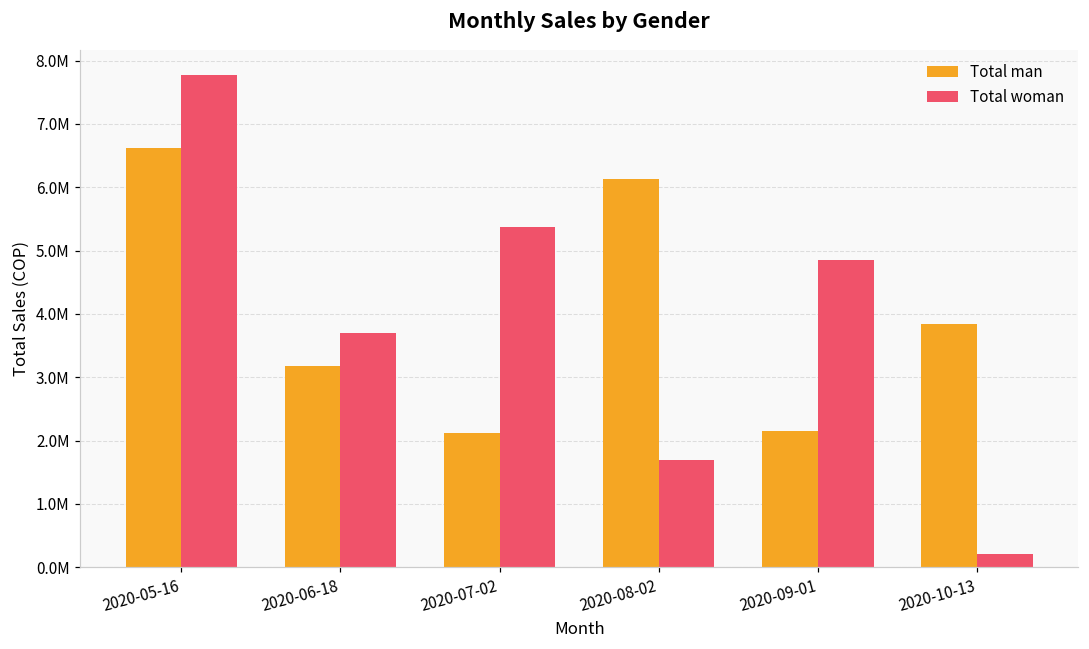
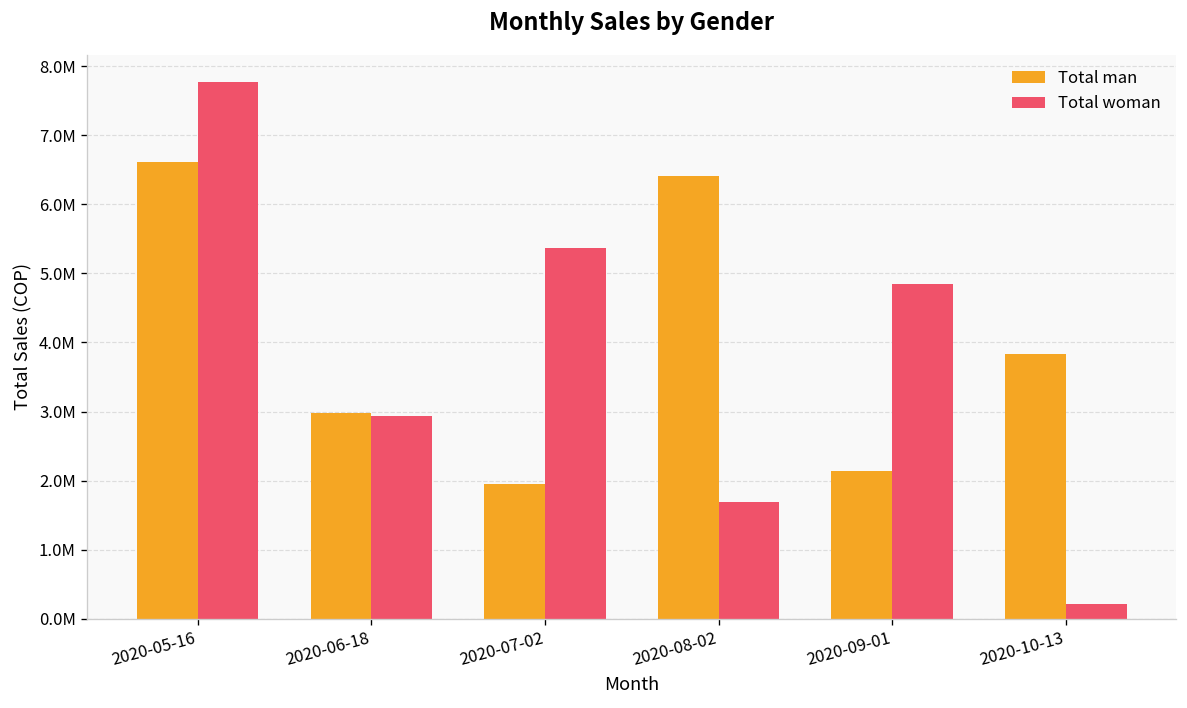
  {
    "Total man": {
      "2020-05-16": 6600000,
-     "2020-06-18": 3200000,
-     "2020-07-02": 2100000,
-     "2020-08-02": 6100000,
+     "2020-06-18": 3000000,
+     "2020-07-02": 1900000,
+     "2020-08-02": 6400000,
      "2020-09-01": 2100000,
      "2020-10-13": 3800000
    },
    "Total woman": {
      "2020-05-16": 7800000,
-     "2020-06-18": 3700000,
+     "2020-06-18": 2900000,
      "2020-07-02": 5400000,
      "2020-08-02": 1700000,
      "2020-09-01": 4800000,
      "2020-10-13": 200000
    }
  }
